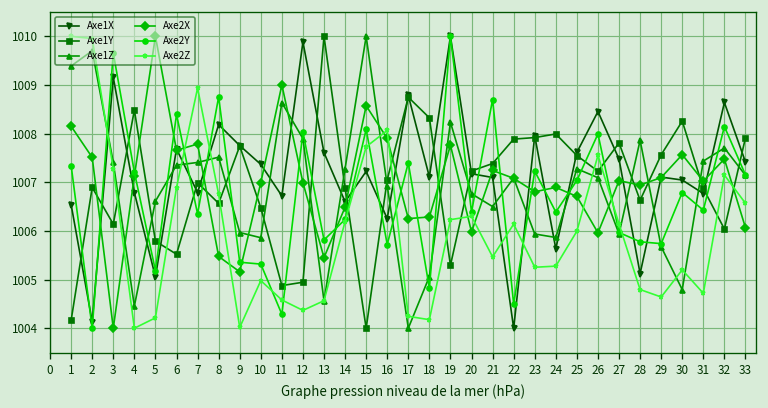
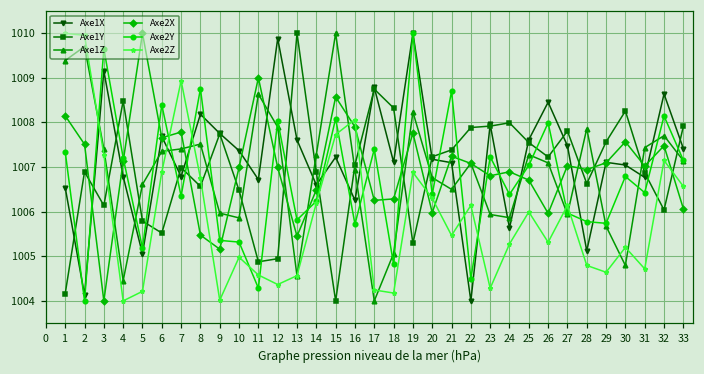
  {
    "Axe2Z": {
      "3": 1007.3,
      "4": 1004.0,
      "5": 1004.2,
      "6": 1006.9,
      "7": 1008.9,
      "8": 1006.8,
      "9": 1004.0,
      "10": 1005.0,
      "11": 1004.6,
      "12": 1004.4,
      "15": 1007.7,
      "16": 1008.1,
      "17": 1004.2,
      "18": 1004.2,
-     "19": 1006.2,
+     "19": 1006.9,
      "20": 1006.3,
      "21": 1005.5,
      "22": 1006.1,
-     "23": 1005.3,
+     "23": 1004.3,
      "24": 1005.3,
      "25": 1006.0,
-     "26": 1007.6,
+     "26": 1005.3,
      "27": 1006.1,
      "28": 1004.8,
      "29": 1004.6,
      "30": 1005.2,
      "31": 1004.7,
      "32": 1007.1,
      "33": 1006.6
    }
  }
